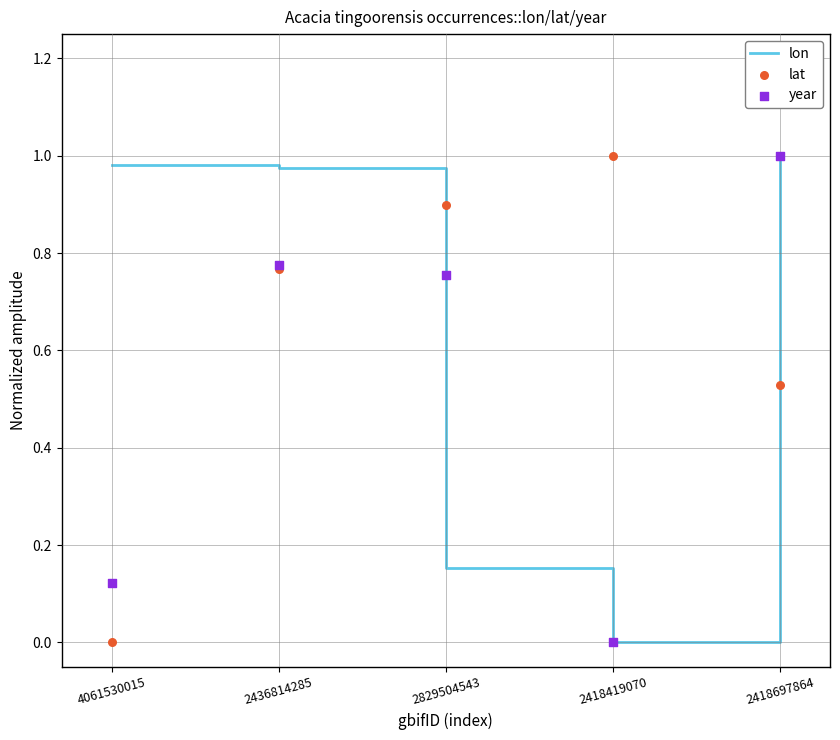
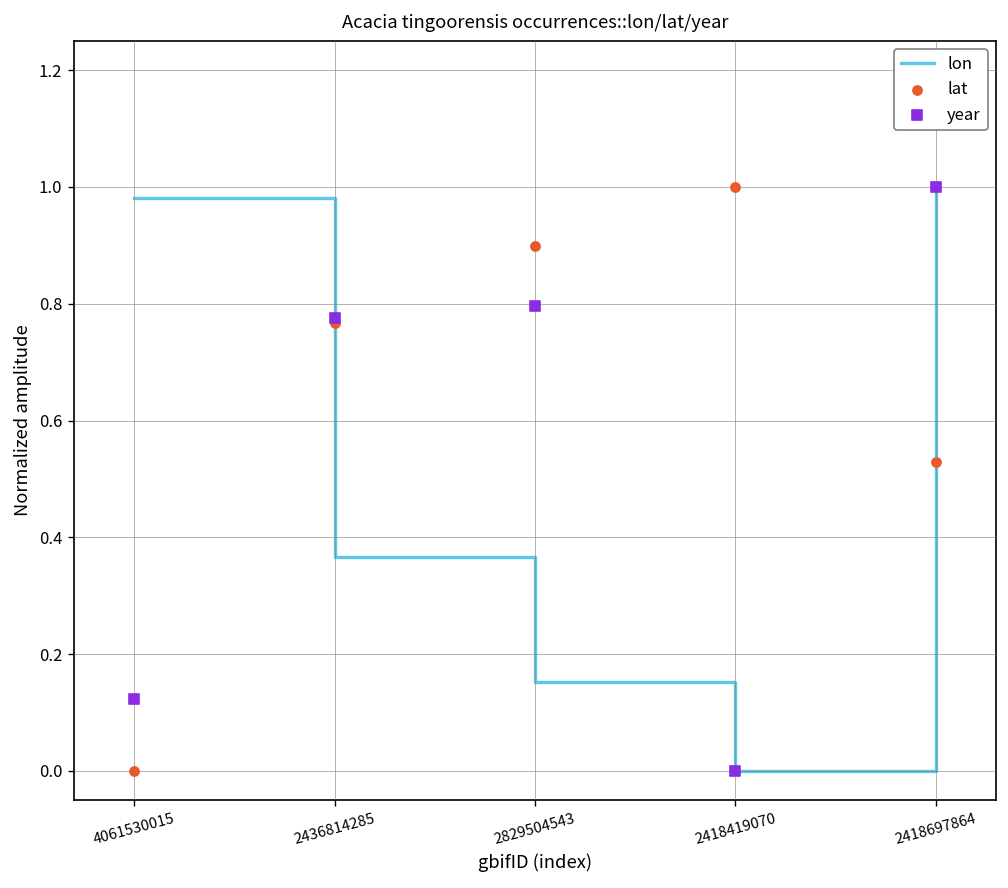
  {
    "lon": {
      "4061530015": 0.98,
-     "2436814285": 0.98,
+     "2436814285": 0.37,
      "2829504543": 0.15
    },
    "year": {
-     "2829504543": 0.76
+     "2829504543": 0.80
    }
  }
